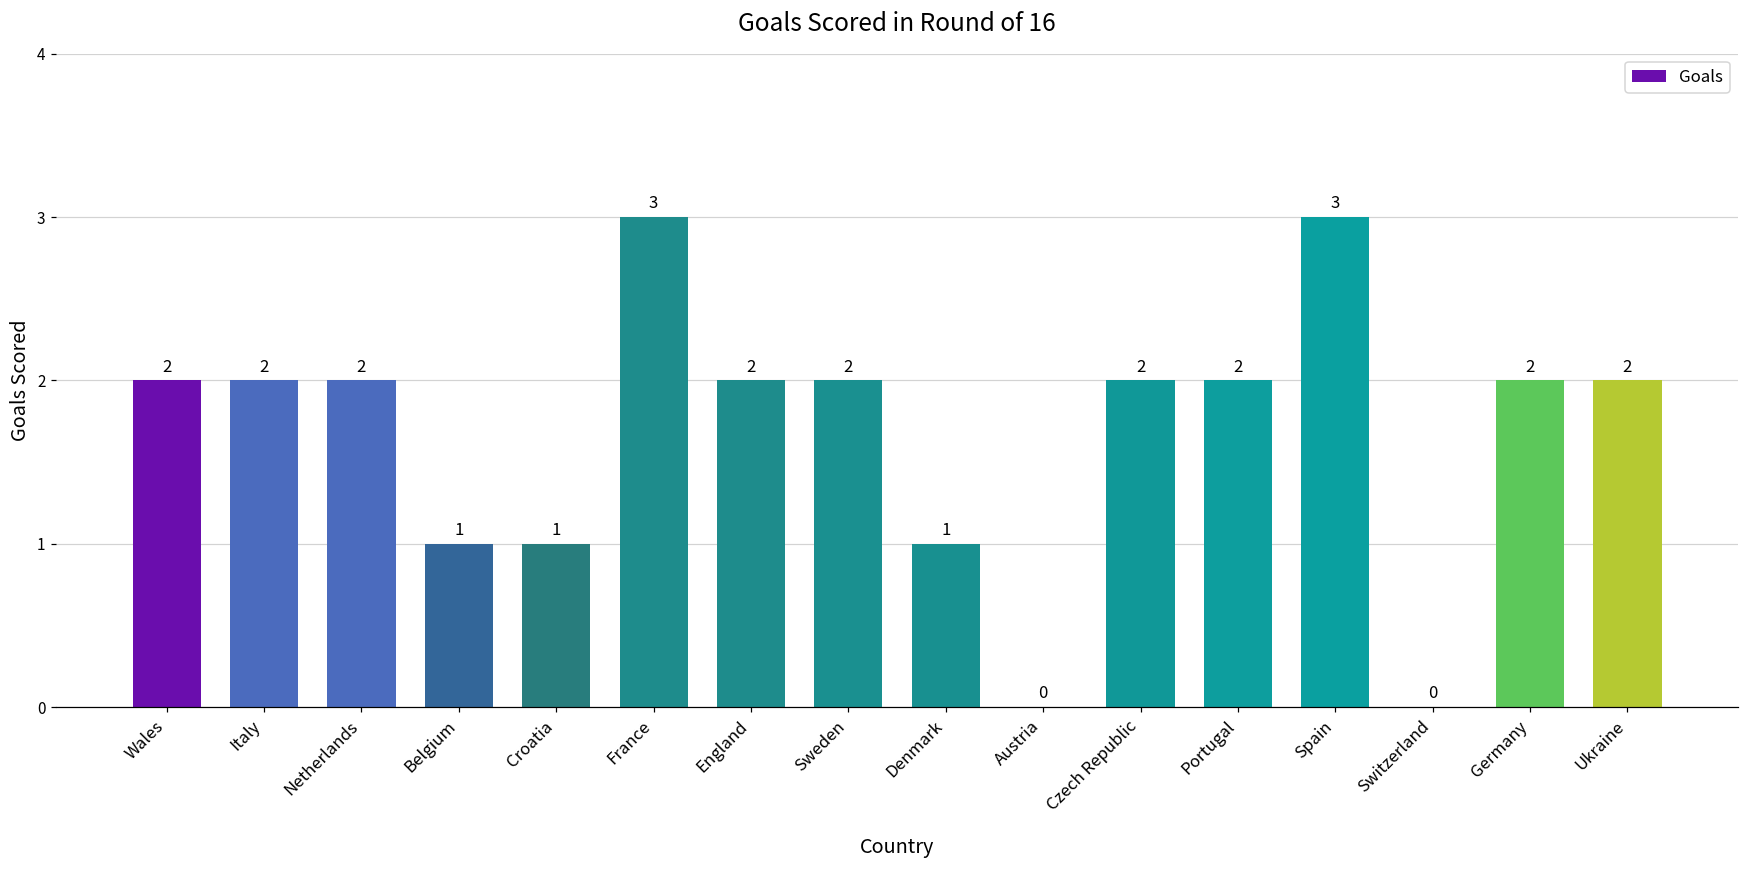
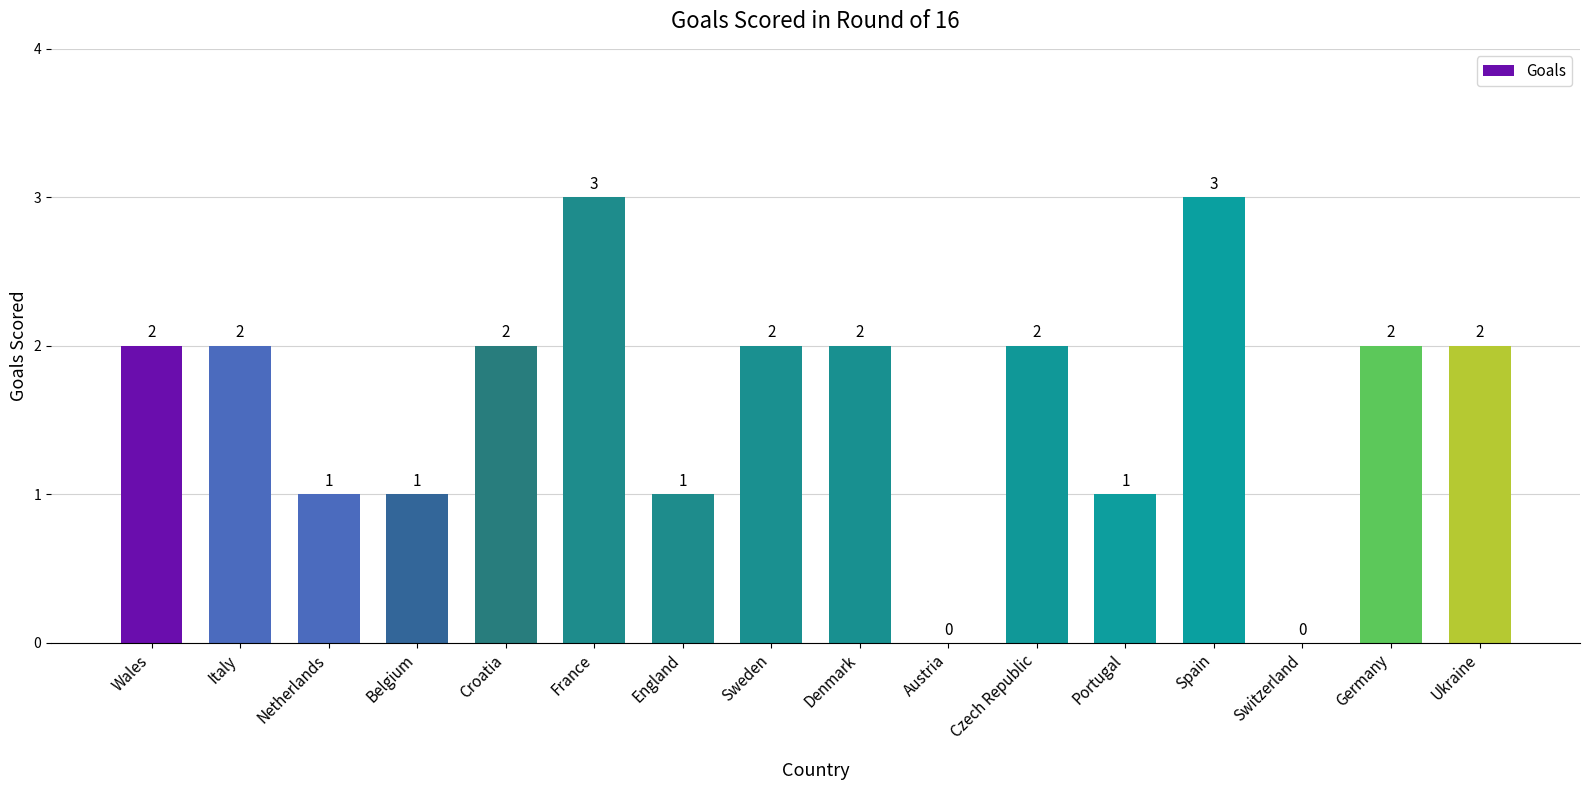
  {
    "Wales": 2,
    "Italy": 2,
-   "Netherlands": 2,
+   "Netherlands": 1,
    "Belgium": 1,
-   "Croatia": 1,
+   "Croatia": 2,
    "France": 3,
-   "England": 2,
+   "England": 1,
    "Sweden": 2,
-   "Denmark": 1,
+   "Denmark": 2,
    "Austria": 0,
    "Czech Republic": 2,
-   "Portugal": 2,
+   "Portugal": 1,
    "Spain": 3,
    "Switzerland": 0,
    "Germany": 2,
    "Ukraine": 2
  }
